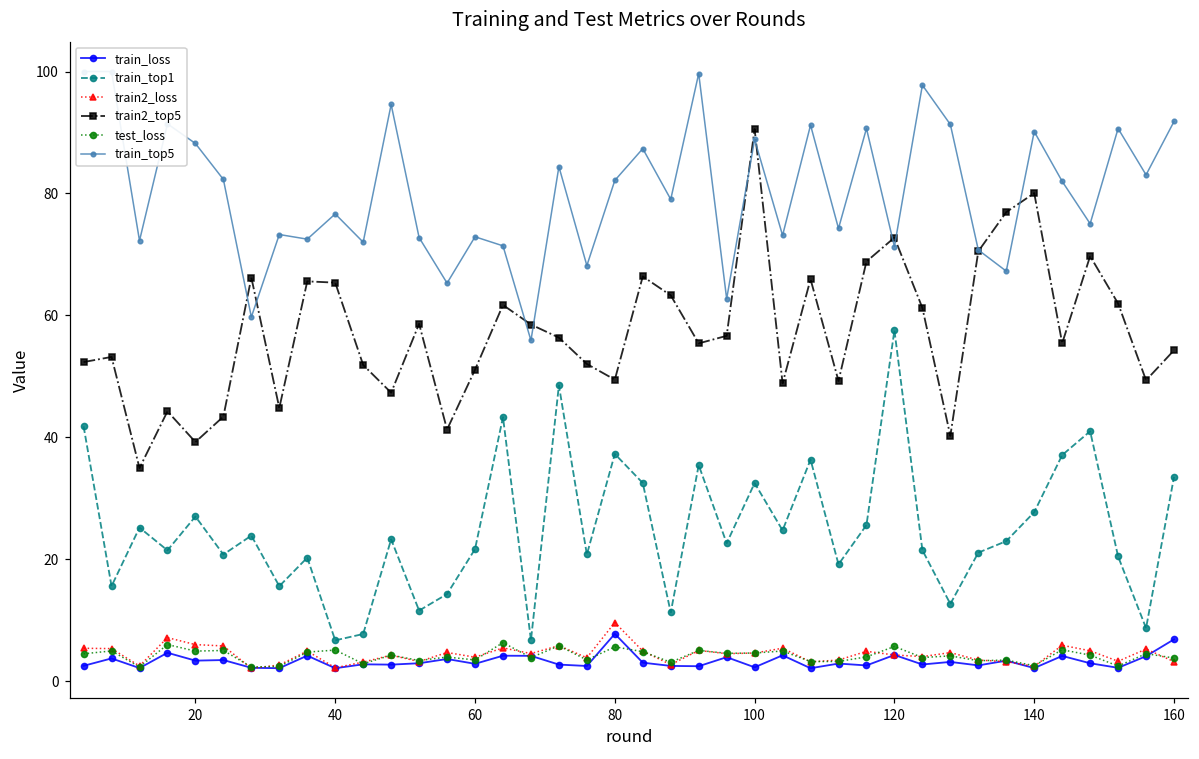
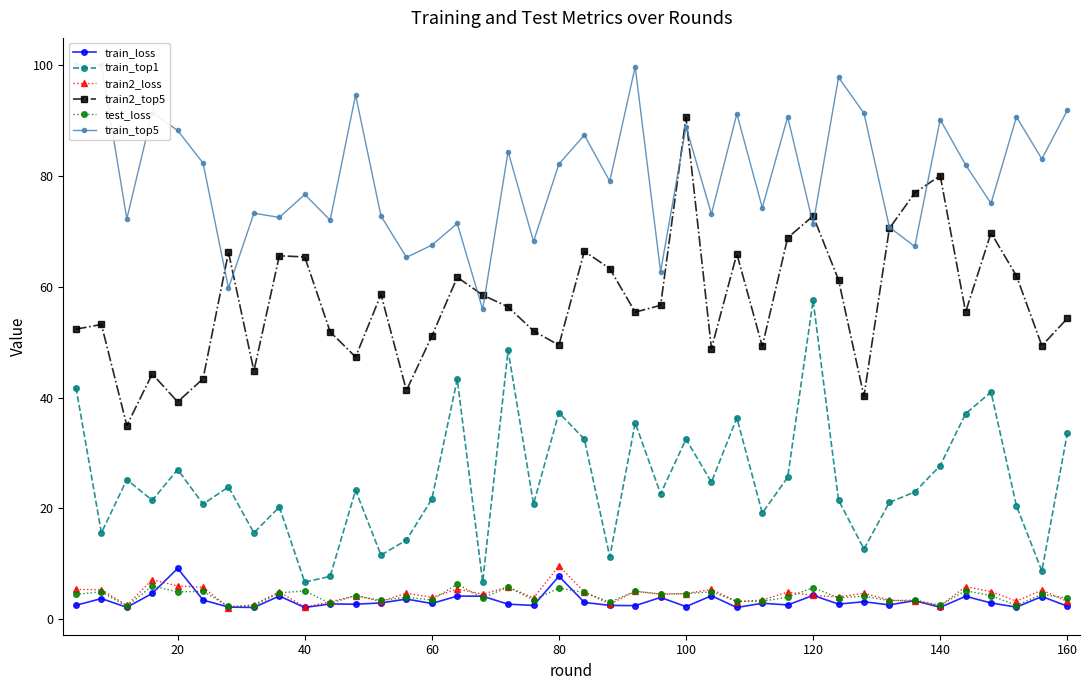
  {
    "train_loss": {
-     "20": 3,
+     "20": 9,
      "60": 3,
      "80": 8,
      "100": 2,
-     "160": 7
+     "160": 2
    },
    "train_top1": {
      "20": 27,
      "40": 7,
      "60": 22,
      "80": 37,
      "100": 32,
      "120": 58,
      "140": 28,
      "160": 34
    },
    "train2_loss": {
      "20": 6,
      "80": 10,
      "160": 3
    },
    "train2_top5": {
      "20": 39,
      "40": 65,
      "60": 51,
      "80": 49,
      "100": 91,
      "120": 73,
      "140": 80,
      "160": 54
    },
    "test_loss": {
      "20": 5,
      "40": 5,
      "80": 6,
      "120": 6,
      "160": 4
    },
    "train_top5": {
      "20": 88,
      "40": 77,
-     "60": 73,
+     "60": 68,
      "80": 82,
      "100": 89,
      "120": 71,
      "140": 90,
      "160": 92
    }
  }
